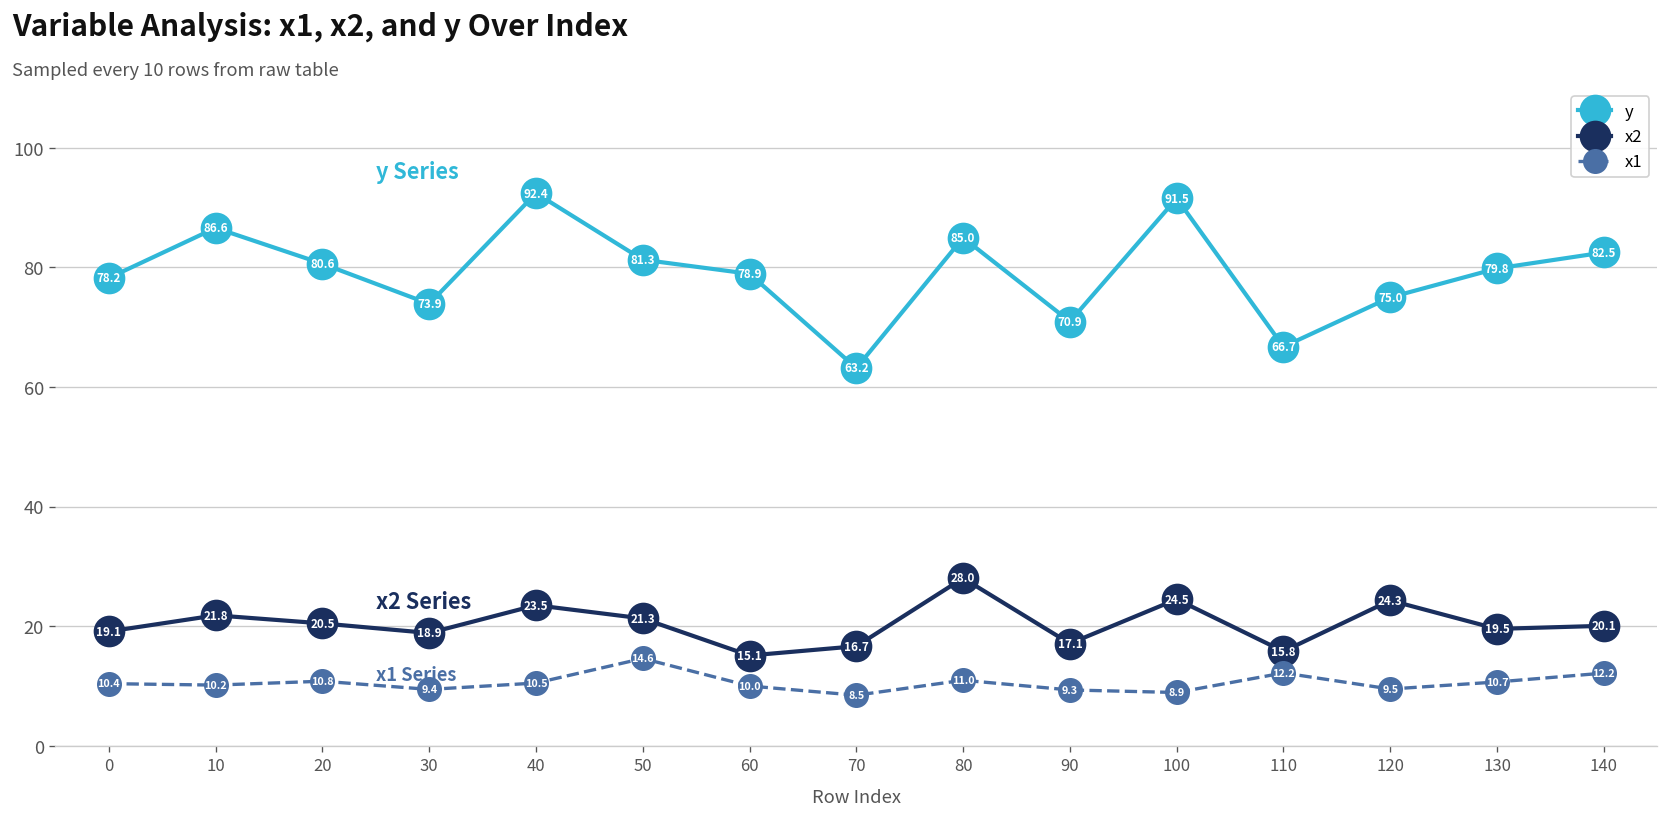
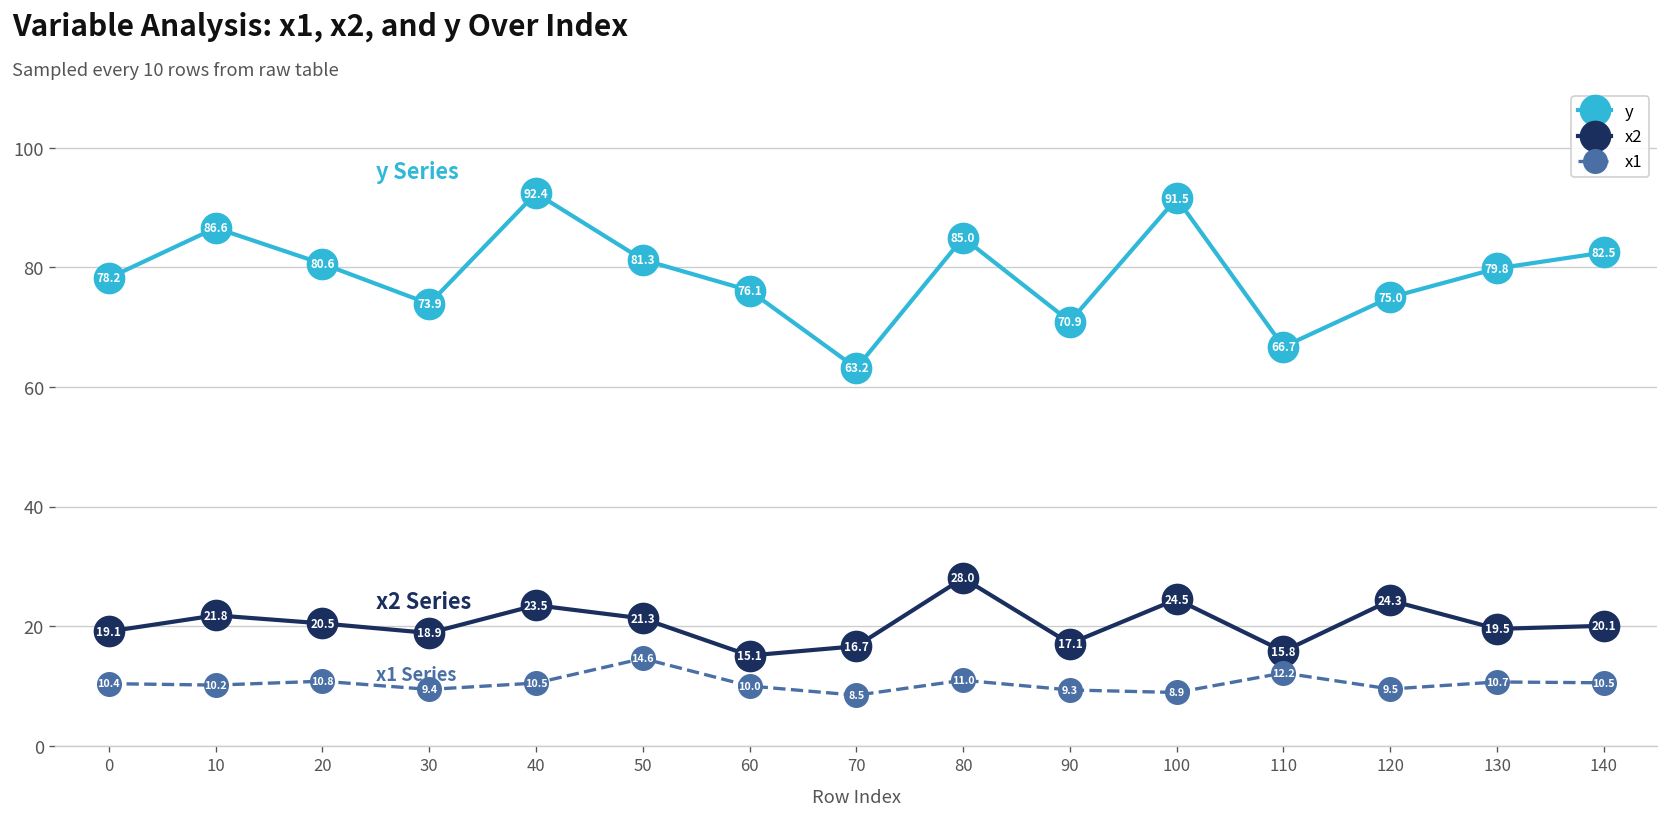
  {
    "y": {
      "0": 78.2,
      "10": 86.6,
      "20": 80.6,
      "30": 73.9,
      "40": 92.4,
      "50": 81.3,
-     "60": 78.9,
+     "60": 76.1,
      "70": 63.2,
      "80": 85.0,
      "90": 70.9,
      "100": 91.5,
      "110": 66.7,
      "120": 75.0,
      "130": 79.8,
      "140": 82.5
    },
    "x2": {
      "0": 19.1,
      "10": 21.8,
      "20": 20.5,
      "30": 18.9,
      "40": 23.5,
      "50": 21.3,
      "60": 15.1,
      "70": 16.7,
      "80": 28.0,
      "90": 17.1,
      "100": 24.5,
      "110": 15.8,
      "120": 24.3,
      "130": 19.5,
      "140": 20.1
    },
    "x1": {
      "0": 10.4,
      "10": 10.2,
      "20": 10.8,
      "30": 9.4,
      "40": 10.5,
      "50": 14.6,
      "60": 10.0,
      "70": 8.5,
      "80": 11.0,
      "90": 9.3,
      "100": 8.9,
      "110": 12.2,
      "120": 9.5,
      "130": 10.7,
-     "140": 12.2
+     "140": 10.5
    }
  }
